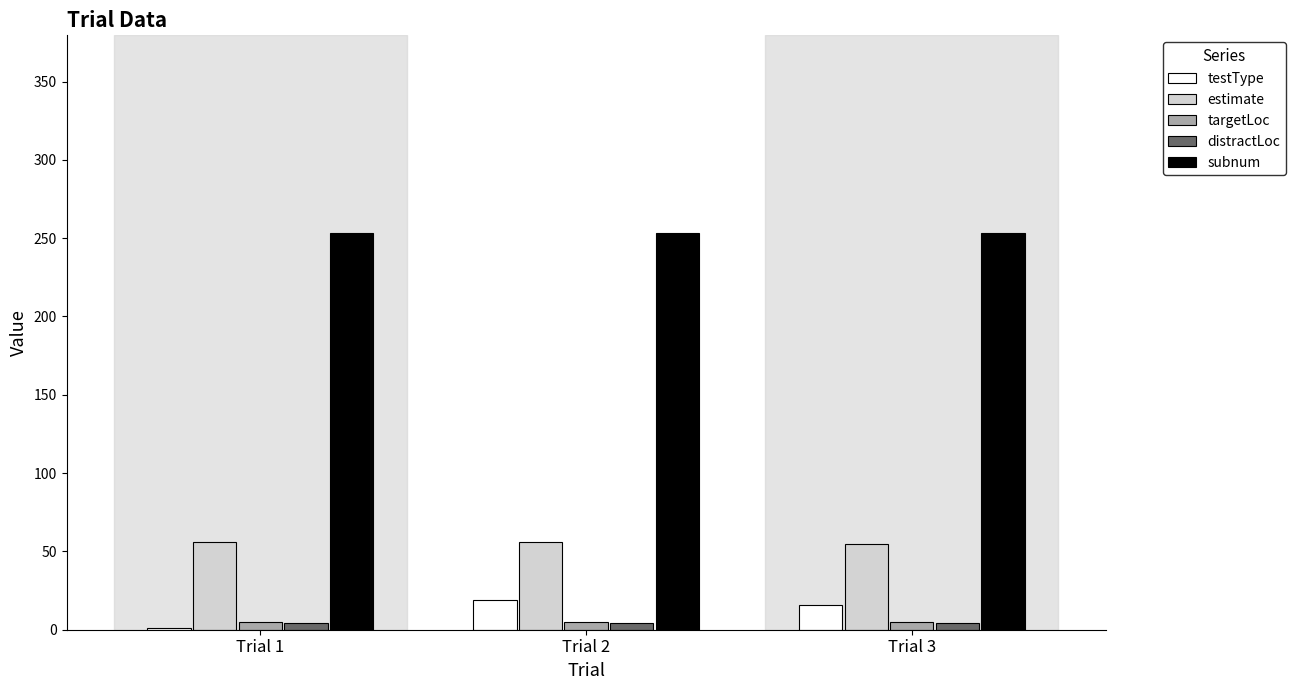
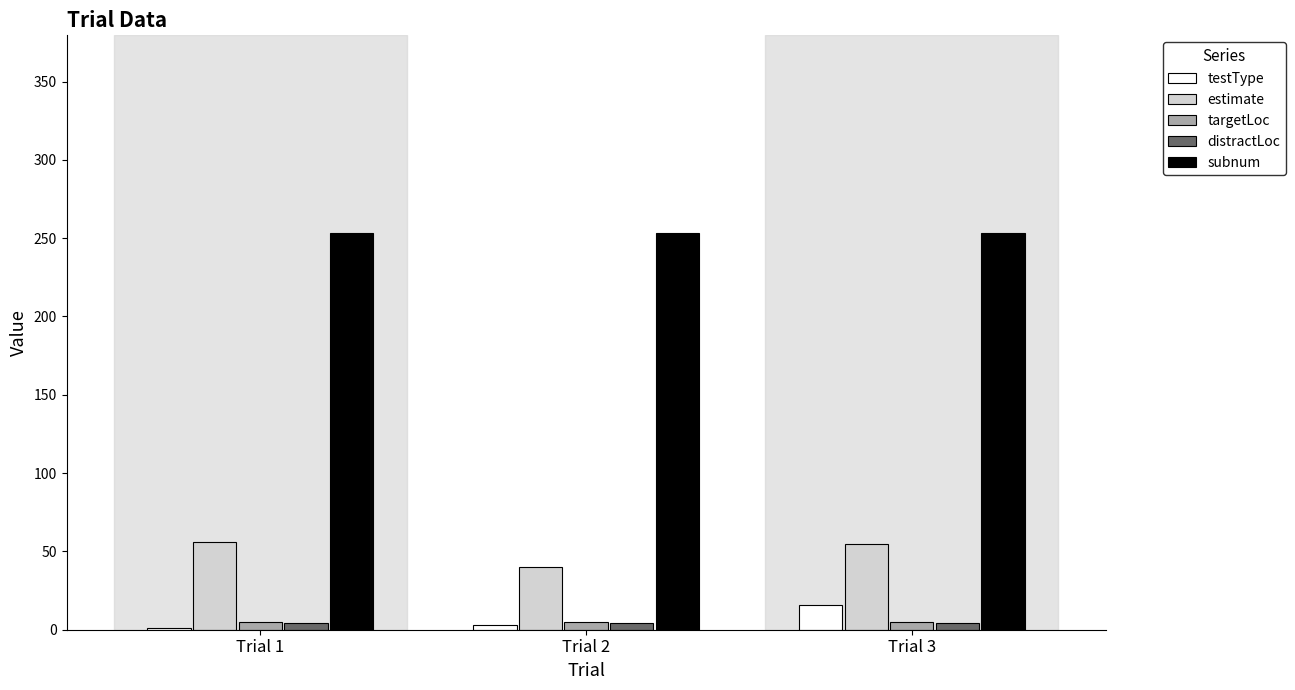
  {
    "testType": {
-     "Trial 2": 19,
+     "Trial 2": 3,
      "Trial 3": 16
    },
    "estimate": {
      "Trial 1": 56,
-     "Trial 2": 56,
+     "Trial 2": 40,
      "Trial 3": 55
    },
    "targetLoc": {
      "Trial 1": 5,
      "Trial 2": 5,
      "Trial 3": 5
    },
    "distractLoc": {
      "Trial 1": 4,
      "Trial 2": 4,
      "Trial 3": 4
    },
    "subnum": {
      "Trial 1": 253,
      "Trial 2": 253,
      "Trial 3": 253
    }
  }
